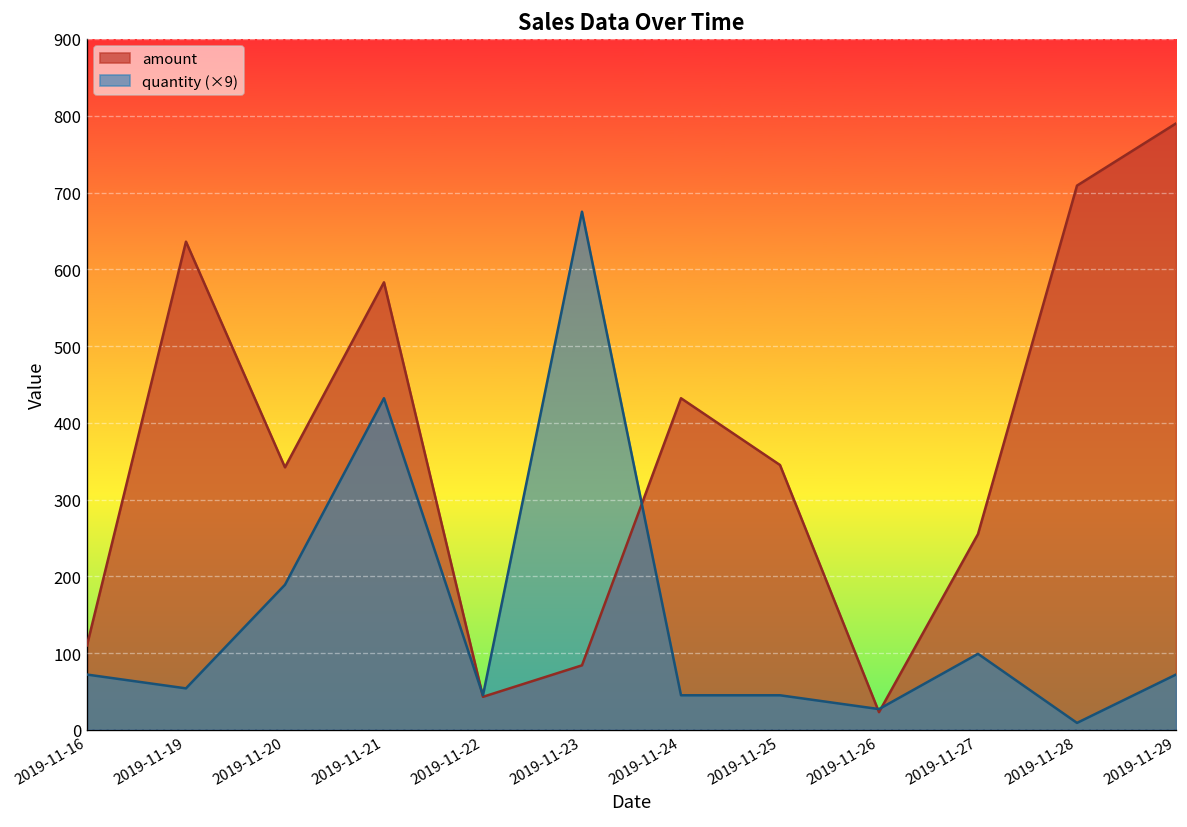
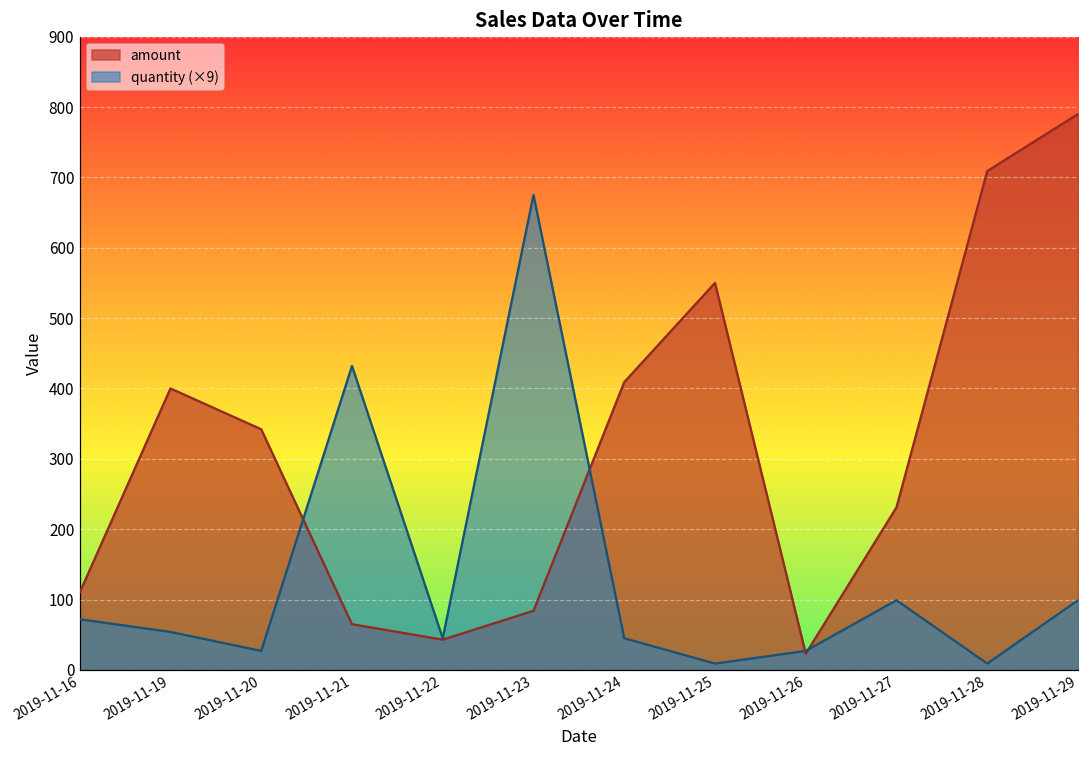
  {
    "amount": {
      "2019-11-16": 110,
-     "2019-11-19": 640,
+     "2019-11-19": 400,
      "2019-11-20": 340,
-     "2019-11-21": 580,
+     "2019-11-21": 70,
      "2019-11-23": 80,
-     "2019-11-24": 430,
-     "2019-11-25": 350,
+     "2019-11-24": 410,
+     "2019-11-25": 550,
      "2019-11-26": 20,
-     "2019-11-27": 260,
+     "2019-11-27": 230,
      "2019-11-28": 710,
      "2019-11-29": 790
    },
    "quantity (×9)": {
      "2019-11-16": 70,
      "2019-11-19": 50,
-     "2019-11-20": 190,
+     "2019-11-20": 30,
      "2019-11-21": 430,
      "2019-11-23": 680,
      "2019-11-24": 50,
-     "2019-11-25": 50,
+     "2019-11-25": 10,
      "2019-11-26": 30,
      "2019-11-27": 100,
      "2019-11-28": 10,
-     "2019-11-29": 70
+     "2019-11-29": 100
    }
  }
